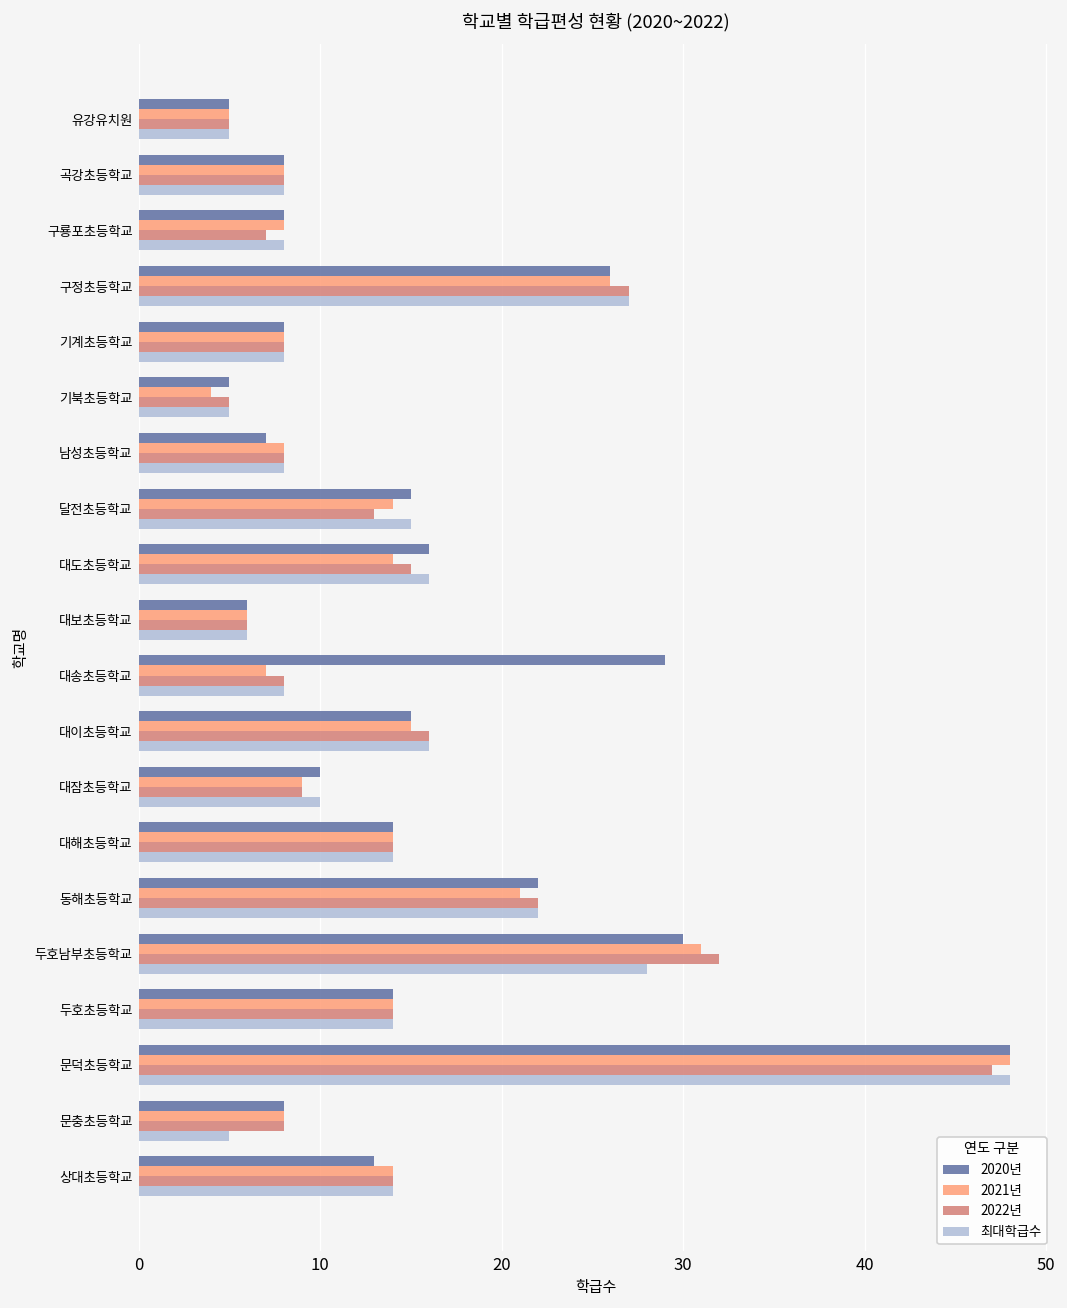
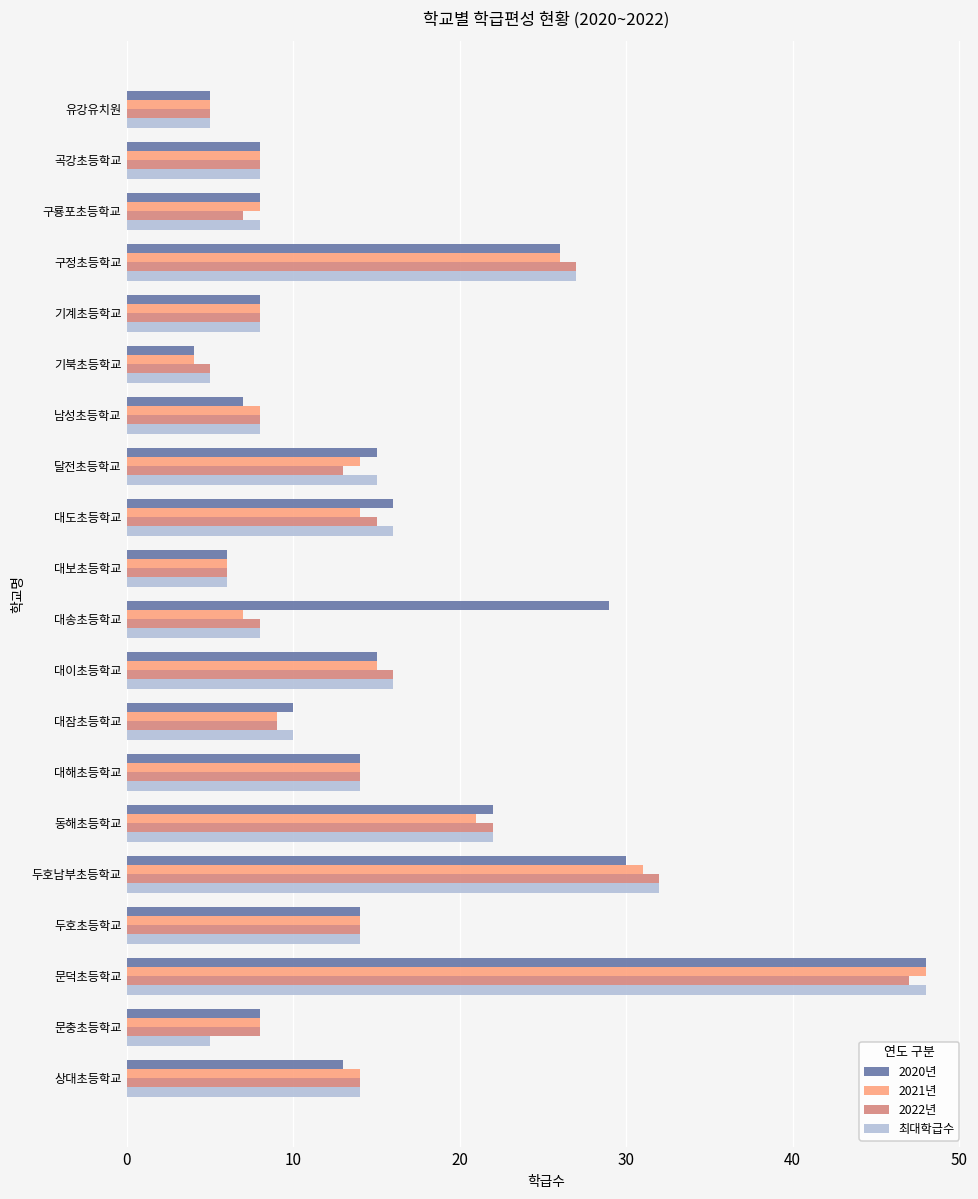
  {
    "2020년": {
      "유강유치원": 5,
      "곡강초등학교": 8,
      "구룡포초등학교": 8,
      "구정초등학교": 26,
      "기계초등학교": 8,
-     "기북초등학교": 5,
+     "기북초등학교": 4,
      "남성초등학교": 7,
      "달전초등학교": 15,
      "대도초등학교": 16,
      "대보초등학교": 6,
      "대송초등학교": 29,
      "대이초등학교": 15,
      "대잠초등학교": 10,
      "대해초등학교": 14,
      "동해초등학교": 22,
      "두호남부초등학교": 30,
      "두호초등학교": 14,
      "문덕초등학교": 48,
      "문충초등학교": 8,
      "상대초등학교": 13
    },
    "최대학급수": {
      "유강유치원": 5,
      "곡강초등학교": 8,
      "구룡포초등학교": 8,
      "구정초등학교": 27,
      "기계초등학교": 8,
      "기북초등학교": 5,
      "남성초등학교": 8,
      "달전초등학교": 15,
      "대도초등학교": 16,
      "대보초등학교": 6,
      "대송초등학교": 8,
      "대이초등학교": 16,
      "대잠초등학교": 10,
      "대해초등학교": 14,
      "동해초등학교": 22,
-     "두호남부초등학교": 28,
+     "두호남부초등학교": 32,
      "두호초등학교": 14,
      "문덕초등학교": 48,
      "문충초등학교": 5,
      "상대초등학교": 14
    }
  }
